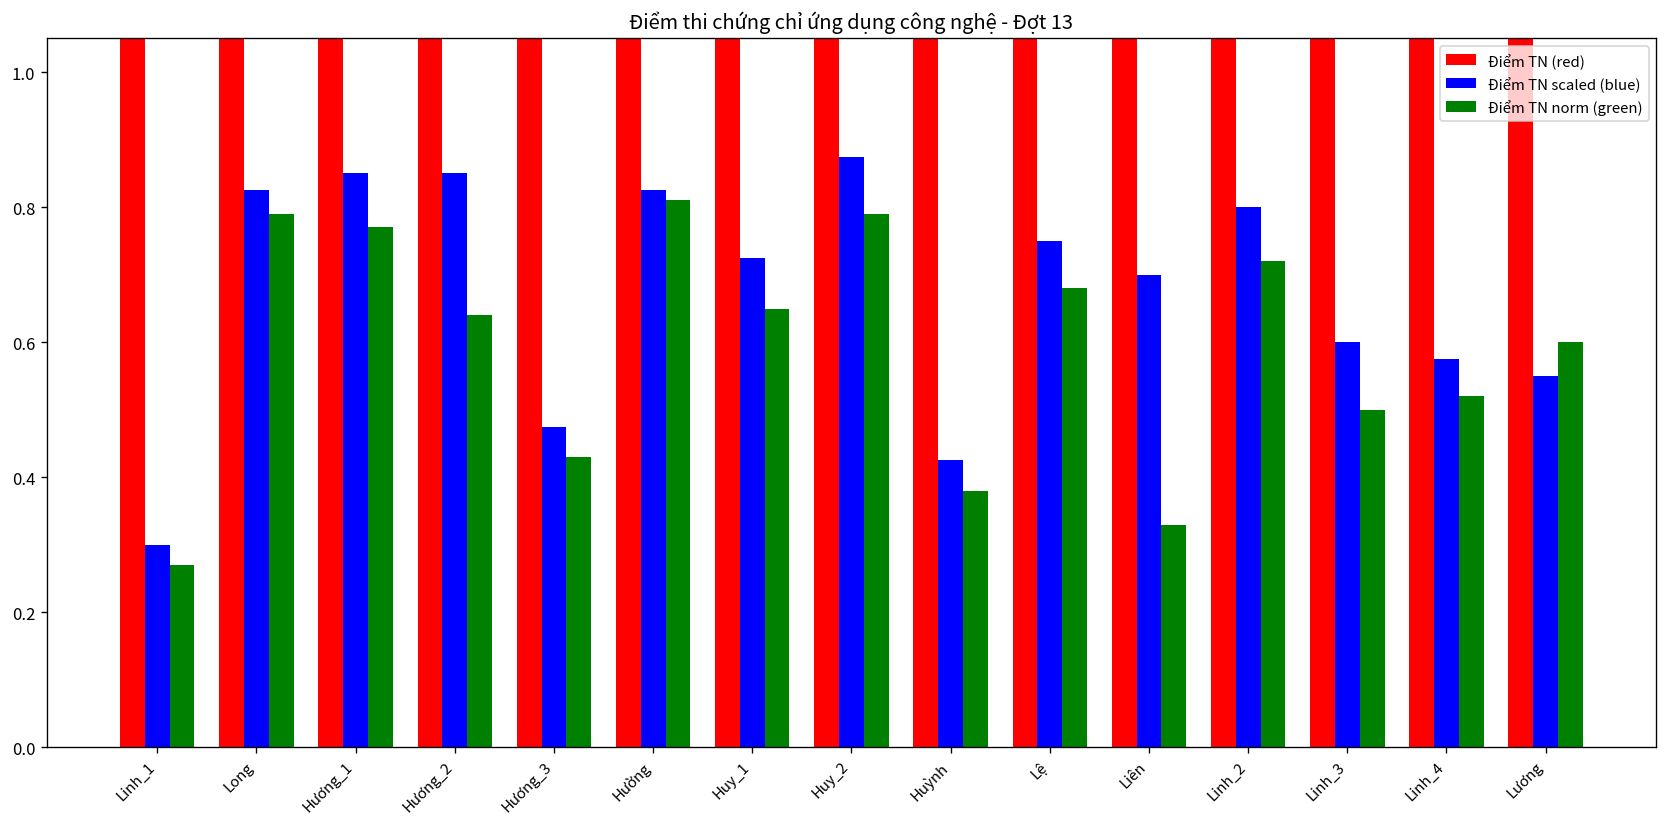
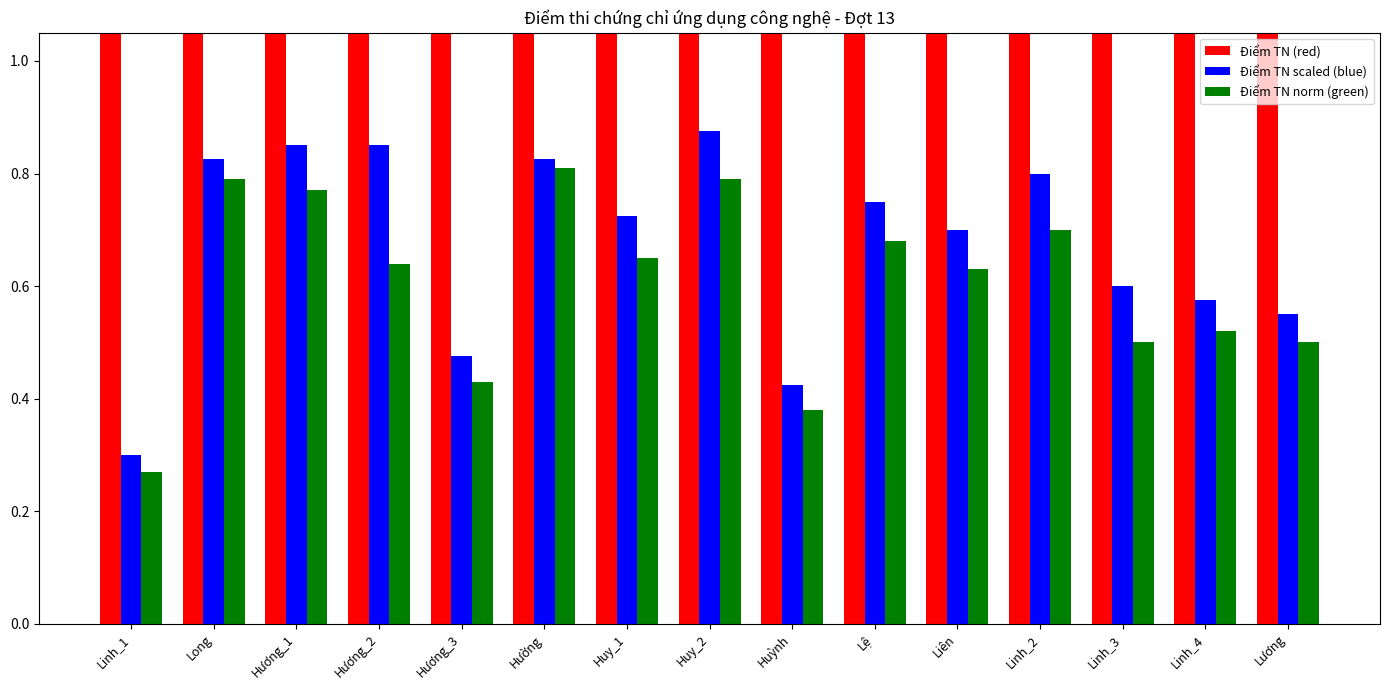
  {
    "Điểm TN scaled (blue)": {
      "Linh_1": 0.30,
      "Long": 0.83,
      "Hương_1": 0.85,
      "Hương_2": 0.85,
      "Hương_3": 0.48,
      "Hường": 0.83,
      "Huy_1": 0.73,
      "Huy_2": 0.88,
      "Huỳnh": 0.43,
      "Lệ": 0.75,
      "Liên": 0.70,
      "Linh_2": 0.80,
      "Linh_3": 0.60,
      "Linh_4": 0.58,
      "Lương": 0.55
    },
    "Điểm TN norm (green)": {
      "Linh_1": 0.27,
      "Long": 0.79,
      "Hương_1": 0.77,
      "Hương_2": 0.64,
      "Hương_3": 0.43,
      "Hường": 0.81,
      "Huy_1": 0.65,
      "Huy_2": 0.79,
      "Huỳnh": 0.38,
      "Lệ": 0.68,
-     "Liên": 0.33,
-     "Linh_2": 0.72,
+     "Liên": 0.63,
+     "Linh_2": 0.70,
      "Linh_3": 0.50,
      "Linh_4": 0.52,
-     "Lương": 0.6
+     "Lương": 0.5
    }
  }
